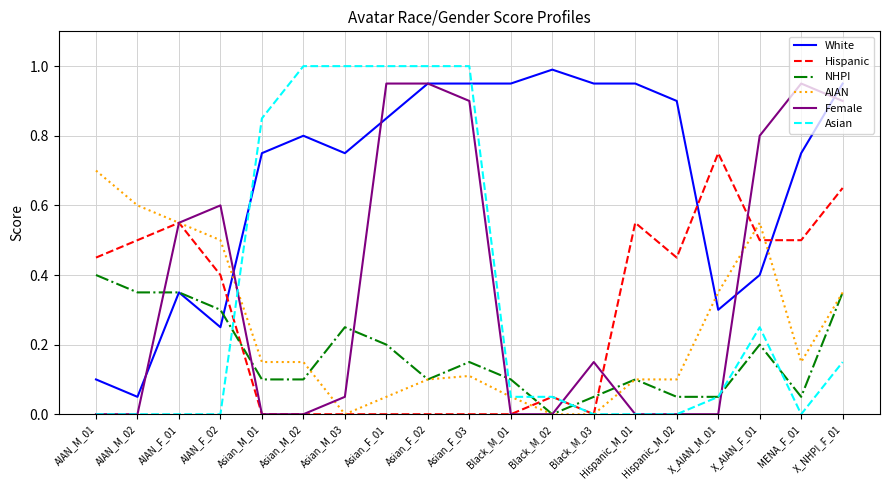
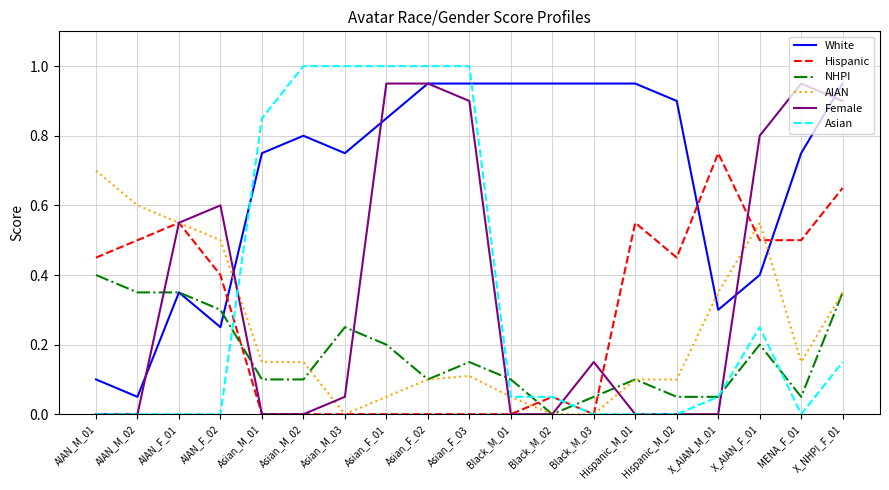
  {
    "White": {
      "AIAN_M_01": 0.10,
      "AIAN_M_02": 0.05,
      "AIAN_F_02": 0.25,
      "Asian_M_01": 0.75,
      "Asian_M_02": 0.80,
      "Asian_M_03": 0.75,
      "Asian_F_01": 0.85,
      "Asian_F_03": 0.95,
      "Black_M_01": 0.95,
-     "Black_M_02": 0.99,
+     "Black_M_02": 0.95,
      "Black_M_03": 0.95,
      "Hispanic_M_01": 0.95,
      "Hispanic_M_02": 0.90,
      "X_AIAN_M_01": 0.30,
      "X_AIAN_F_01": 0.40,
      "MENA_F_01": 0.75
    },
    "Hispanic": {
      "AIAN_M_01": 0.45,
      "AIAN_M_02": 0.50,
      "AIAN_F_02": 0.40,
      "Asian_F_01": 0.00,
      "Asian_F_02": 0.00,
      "Asian_F_03": 0.00,
      "Hispanic_M_01": 0.55,
      "Hispanic_M_02": 0.45,
      "X_AIAN_M_01": 0.75,
      "X_AIAN_F_01": 0.50,
      "MENA_F_01": 0.50,
      "X_NHPI_F_01": 0.65
    },
    "NHPI": {
      "AIAN_M_01": 0.40,
      "AIAN_M_02": 0.35,
      "AIAN_F_02": 0.30,
      "Asian_M_01": 0.10,
      "Asian_M_02": 0.10,
      "Asian_M_03": 0.25,
      "Asian_F_01": 0.20,
      "Asian_F_03": 0.15,
      "Black_M_01": 0.10,
      "Black_M_03": 0.05,
      "Hispanic_M_02": 0.05,
      "X_AIAN_F_01": 0.20,
      "MENA_F_01": 0.05
    },
    "AIAN": {
      "AIAN_M_01": 0.70,
      "AIAN_M_02": 0.60,
      "AIAN_F_02": 0.50,
      "Asian_M_01": 0.15,
      "Asian_M_02": 0.15,
      "Asian_F_01": 0.05,
      "Asian_F_03": 0.11,
      "Hispanic_M_02": 0.10,
      "X_AIAN_M_01": 0.35,
      "X_AIAN_F_01": 0.55,
      "MENA_F_01": 0.15
    },
    "Female": {
      "AIAN_F_02": 0.60,
      "Asian_M_03": 0.05,
      "Asian_F_01": 0.95,
      "Asian_F_03": 0.90,
      "Black_M_03": 0.15,
      "X_AIAN_M_01": 0.00,
      "X_AIAN_F_01": 0.80
    },
    "Asian": {
      "AIAN_F_01": 0.00,
      "AIAN_F_02": 0.00,
      "Asian_M_01": 0.85,
      "Asian_M_02": 1.00,
      "Asian_M_03": 1.00,
      "Asian_F_01": 1.00,
      "Asian_F_02": 1.00,
      "Asian_F_03": 1.00,
      "X_AIAN_F_01": 0.25,
      "MENA_F_01": 0.00,
      "X_NHPI_F_01": 0.15
    }
  }
